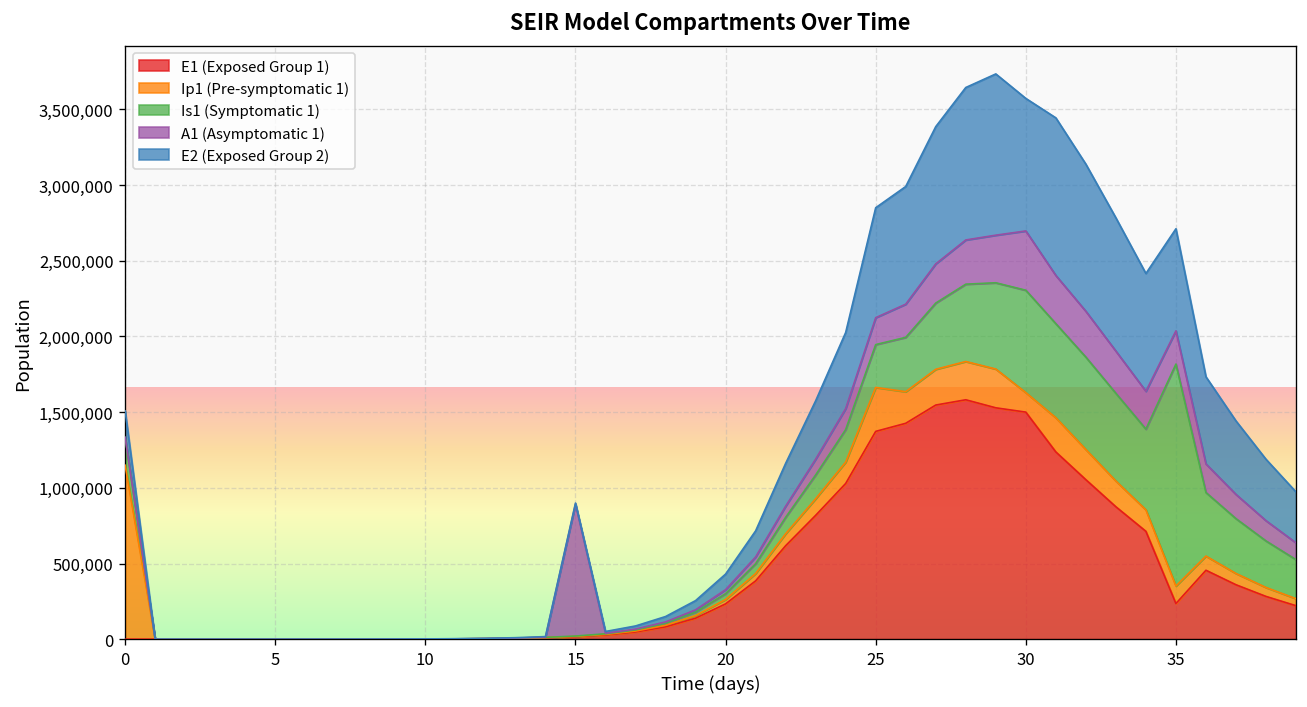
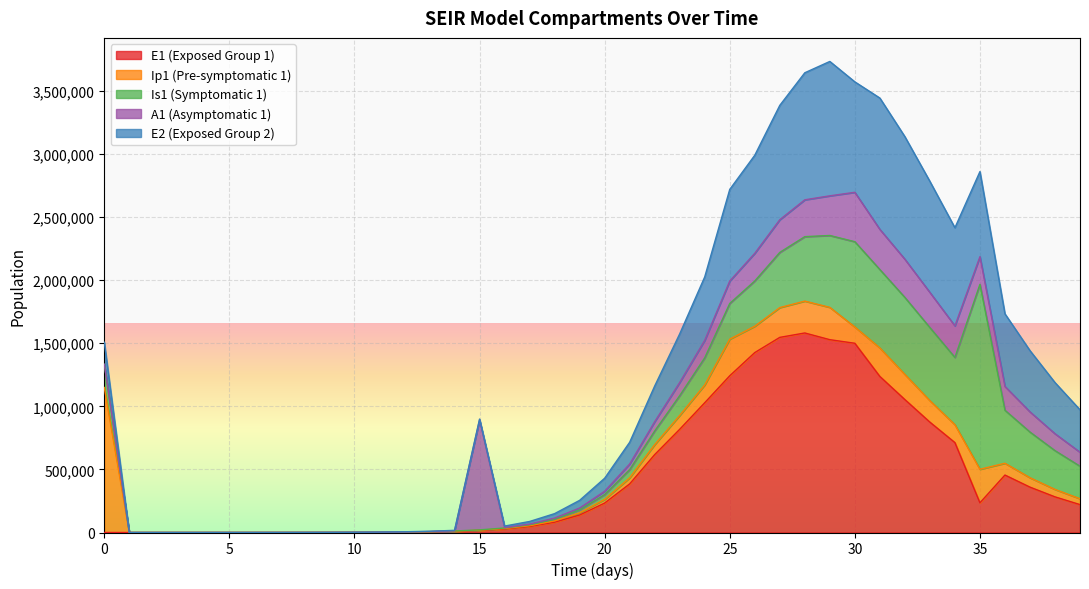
  {
    "E1 (Exposed Group 1)": {
      "0": "0",
      "20": "230,000",
-     "25": "1,370,000",
+     "25": "1,240,000",
      "30": "1,500,000",
      "35": "240,000"
    },
    "Ip1 (Pre-symptomatic 1)": {
      "0": "1,150,000",
      "20": "30,000",
      "25": "290,000",
      "30": "130,000",
-     "35": "120,000"
+     "35": "270,000"
    },
    "Is1 (Symptomatic 1)": {
      "20": "40,000",
      "25": "280,000",
      "30": "680,000",
      "35": "1,470,000"
    },
    "A1 (Asymptomatic 1)": {
      "20": "30,000",
      "25": "180,000",
      "30": "390,000",
      "35": "220,000"
    },
    "E2 (Exposed Group 2)": {
      "0": "180,000",
      "20": "100,000",
      "25": "730,000",
      "30": "880,000",
      "35": "670,000"
    }
  }
